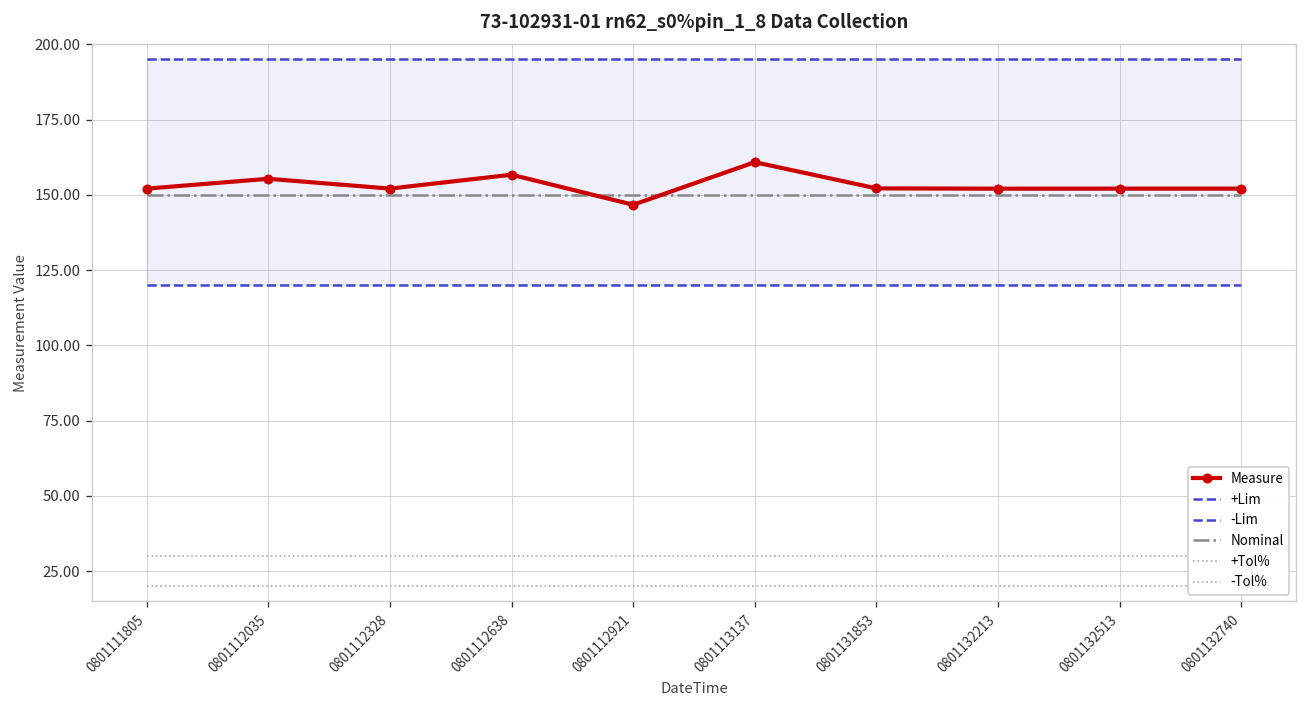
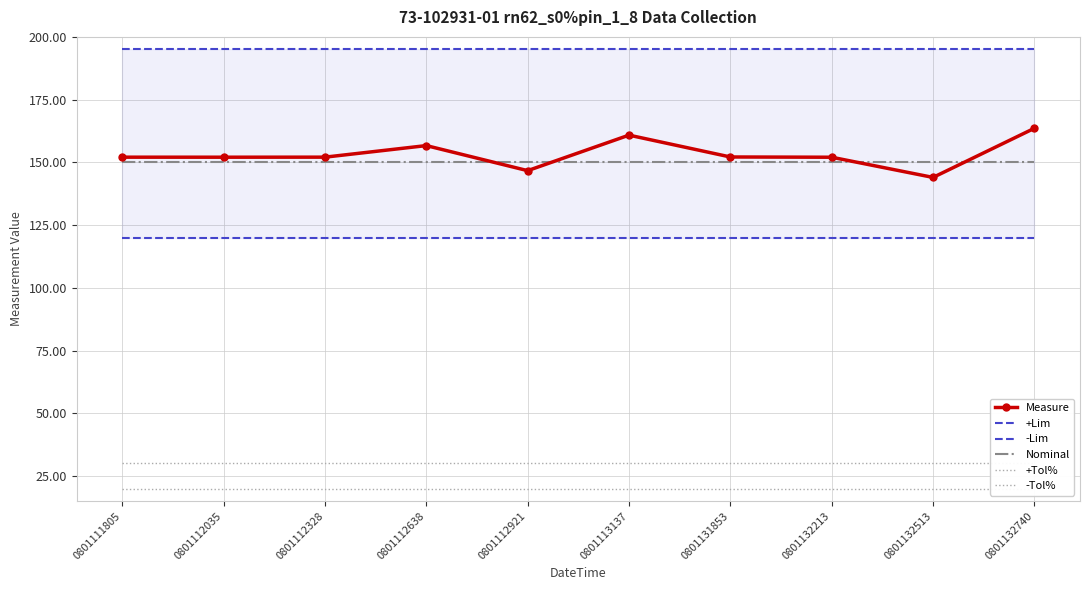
  {
    "Measure": {
      "0801111805": 152,
-     "0801112035": 155,
+     "0801112035": 152,
      "0801112328": 152,
      "0801112638": 157,
      "0801112921": 147,
      "0801113137": 161,
      "0801131853": 152,
      "0801132213": 152,
-     "0801132513": 152,
-     "0801132740": 152
+     "0801132513": 144,
+     "0801132740": 164
    }
  }
